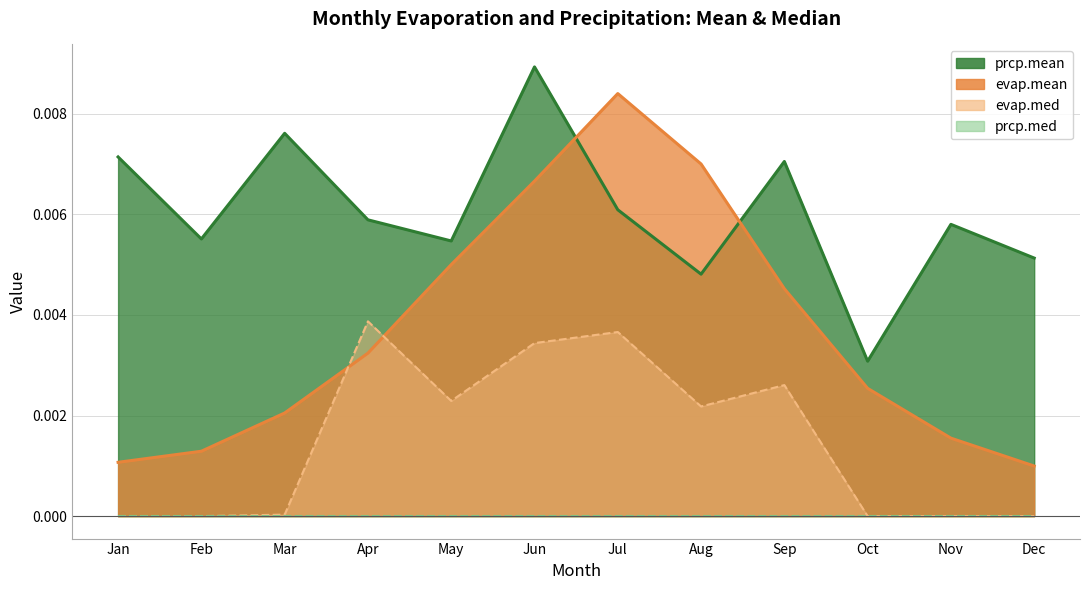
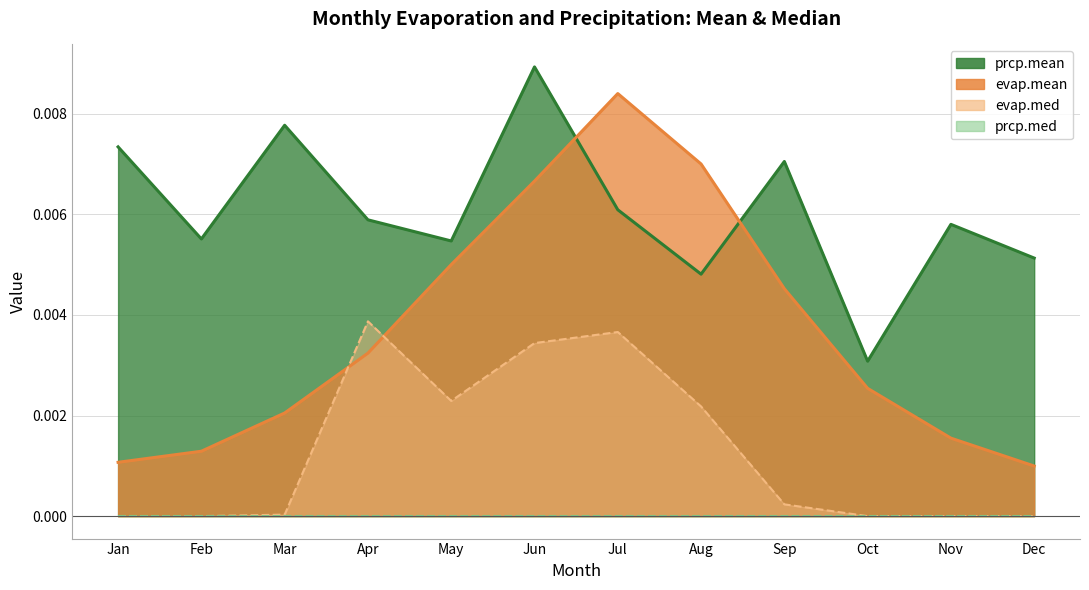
  {
    "prcp.mean": {
-     "Jan": 0.0071,
+     "Jan": 0.0073,
      "Feb": 0.0055,
-     "Mar": 0.0076,
+     "Mar": 0.0078,
      "Apr": 0.0059,
      "May": 0.0055,
      "Jun": 0.0089,
      "Jul": 0.0061,
      "Aug": 0.0048,
      "Sep": 0.0071,
      "Oct": 0.0031,
      "Nov": 0.0058,
      "Dec": 0.0051
    },
    "evap.mean": {
      "Jan": 0.0011,
      "Feb": 0.0013,
      "Mar": 0.0021,
      "Apr": 0.0032,
      "May": 0.0050,
      "Jun": 0.0067,
      "Jul": 0.0084,
      "Aug": 0.0070,
      "Sep": 0.0045,
      "Oct": 0.0025,
      "Nov": 0.0016,
      "Dec": 0.0010
    },
    "evap.med": {
      "Apr": 0.0039,
      "May": 0.0023,
      "Jun": 0.0034,
      "Jul": 0.0037,
      "Aug": 0.0022,
-     "Sep": 0.0026
+     "Sep": 0.0002
    },
    "prcp.med": {
      "Apr": 0.0000,
      "May": 0.0000,
      "Jun": 0.0000,
      "Jul": 0.0000,
      "Aug": 0.0000,
      "Sep": 0.0000
    }
  }
